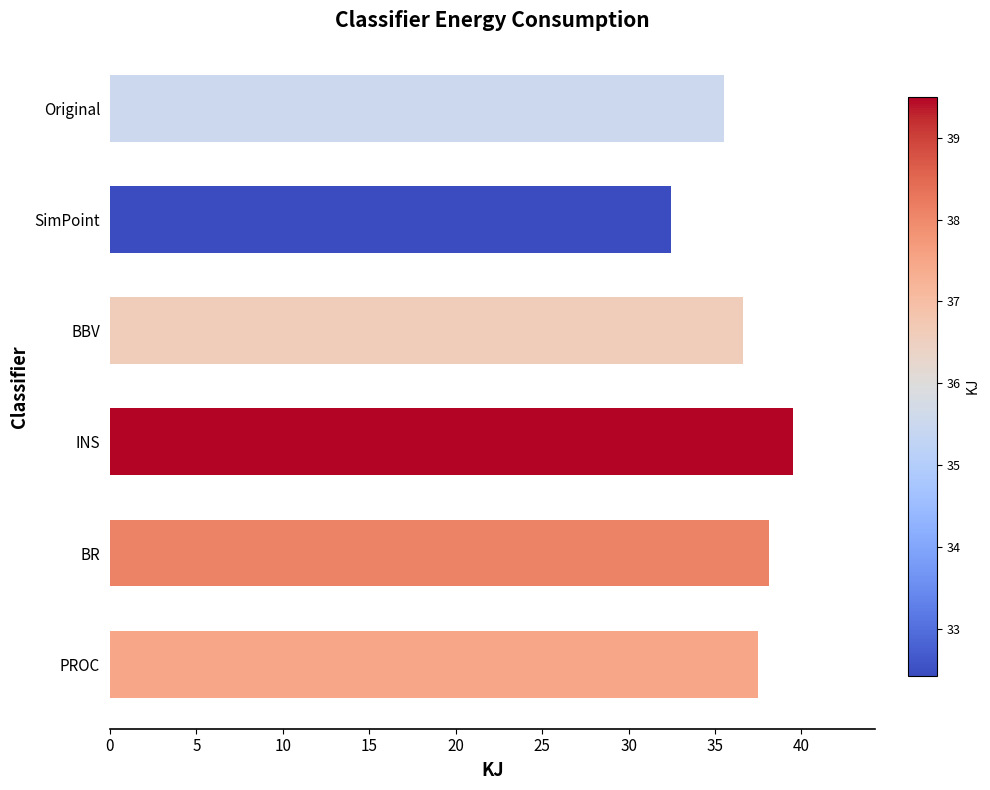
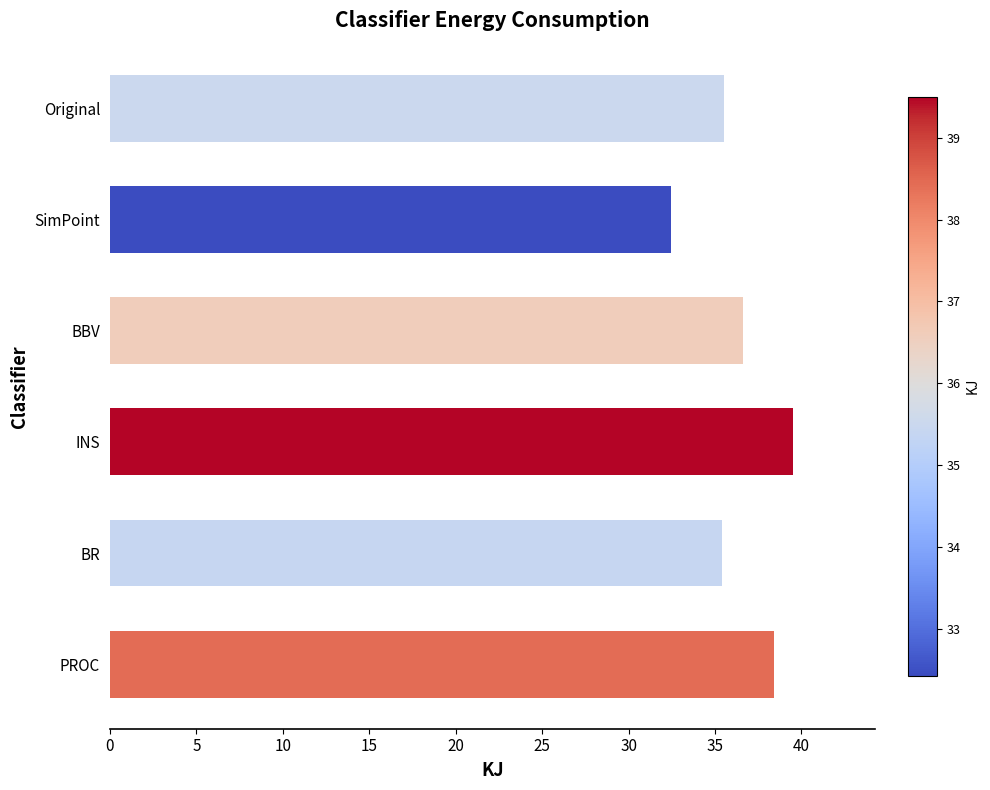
  {
    "Original": 35.5,
    "SimPoint": 32.4,
    "BBV": 36.6,
    "INS": 39.5,
-   "BR": 38.1,
-   "PROC": 37.5
+   "BR": 35.4,
+   "PROC": 38.4
  }
